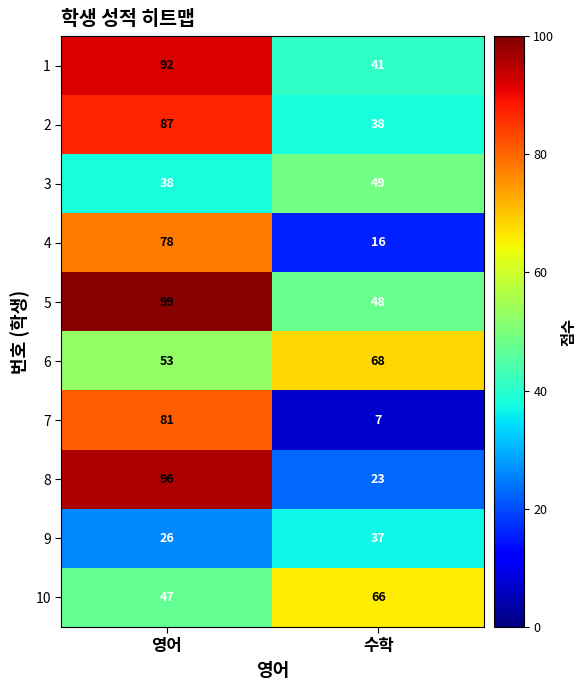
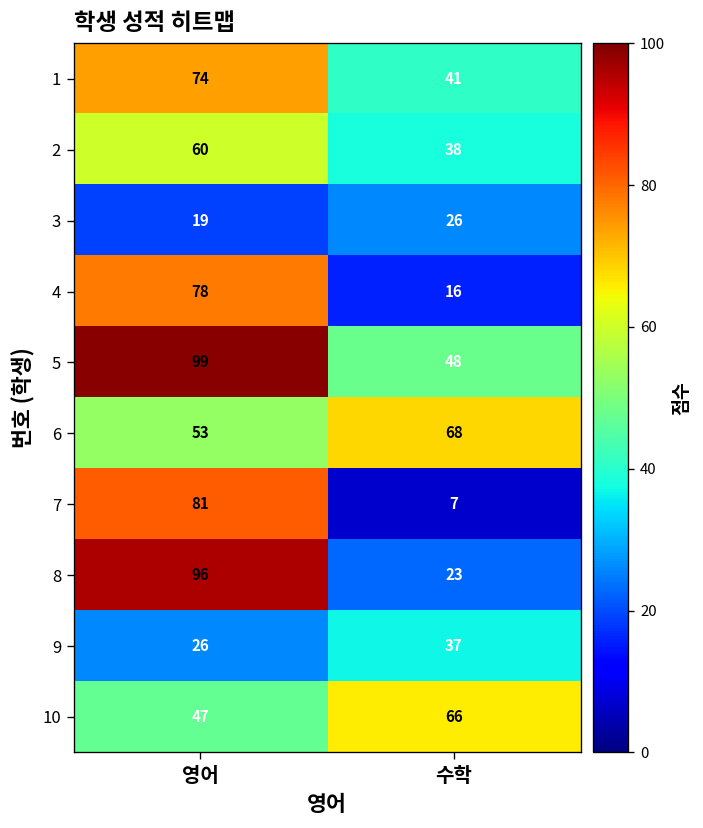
  {
    "1": {
-     "영어": 92,
+     "영어": 74,
      "수학": 41
    },
    "2": {
-     "영어": 87,
+     "영어": 60,
      "수학": 38
    },
    "3": {
-     "영어": 38,
-     "수학": 49
+     "영어": 19,
+     "수학": 26
    },
    "4": {
      "영어": 78,
      "수학": 16
    },
    "5": {
      "영어": 99,
      "수학": 48
    },
    "6": {
      "영어": 53,
      "수학": 68
    },
    "7": {
      "영어": 81,
      "수학": 7
    },
    "8": {
      "영어": 96,
      "수학": 23
    },
    "9": {
      "영어": 26,
      "수학": 37
    },
    "10": {
      "영어": 47,
      "수학": 66
    }
  }
